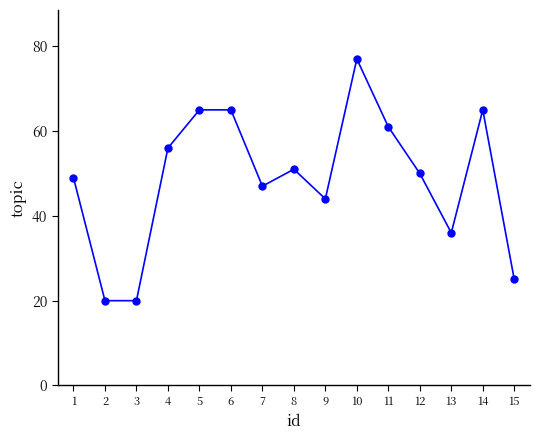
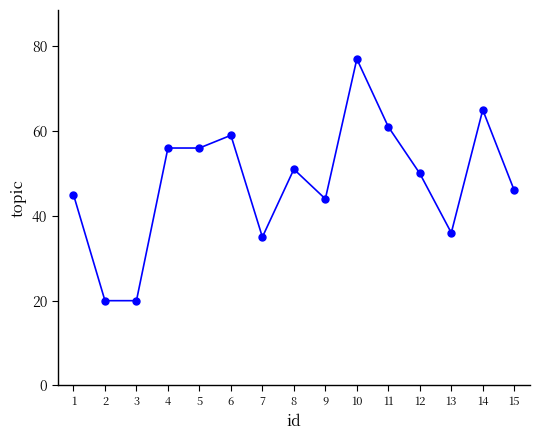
  {
-   "1": 49,
+   "1": 45,
    "2": 20,
    "3": 20,
    "4": 56,
-   "5": 65,
-   "6": 65,
-   "7": 47,
+   "5": 56,
+   "6": 59,
+   "7": 35,
    "8": 51,
    "9": 44,
    "10": 77,
    "11": 61,
    "12": 50,
    "13": 36,
    "14": 65,
-   "15": 25
+   "15": 46
  }
